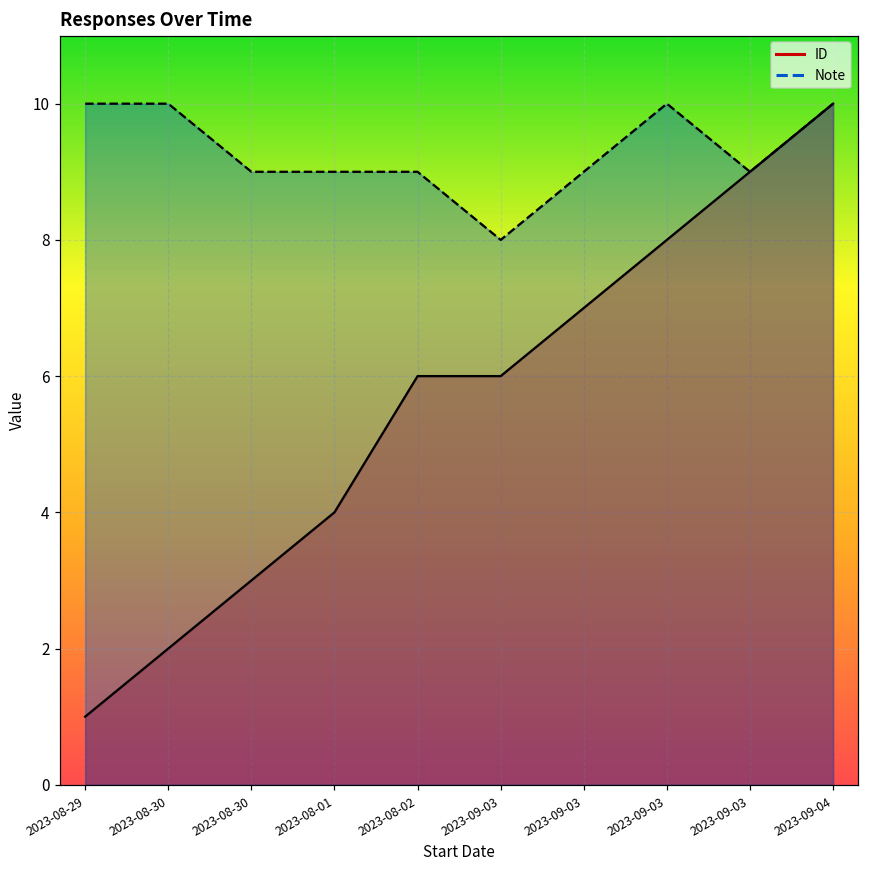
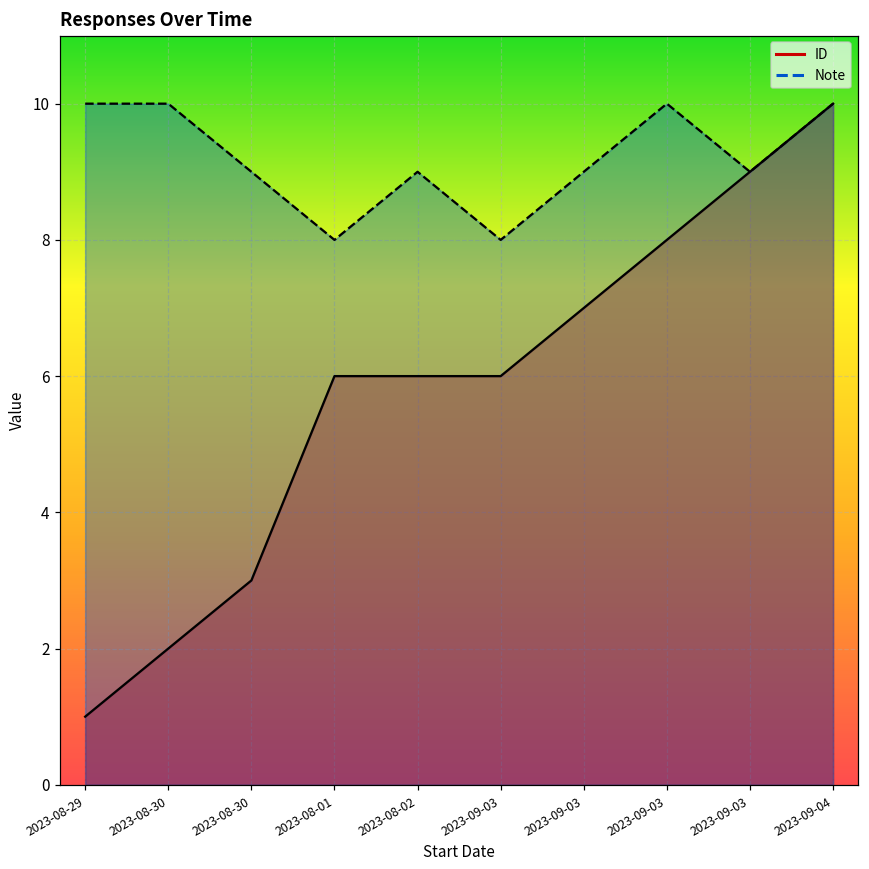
  {
    "ID": {
      "2023-08-29": 1,
-     "2023-08-01": 4,
+     "2023-08-01": 6,
      "2023-08-02": 6
    },
    "Note": {
      "2023-08-29": 10,
-     "2023-08-01": 9,
+     "2023-08-01": 8,
      "2023-08-02": 9
    }
  }
